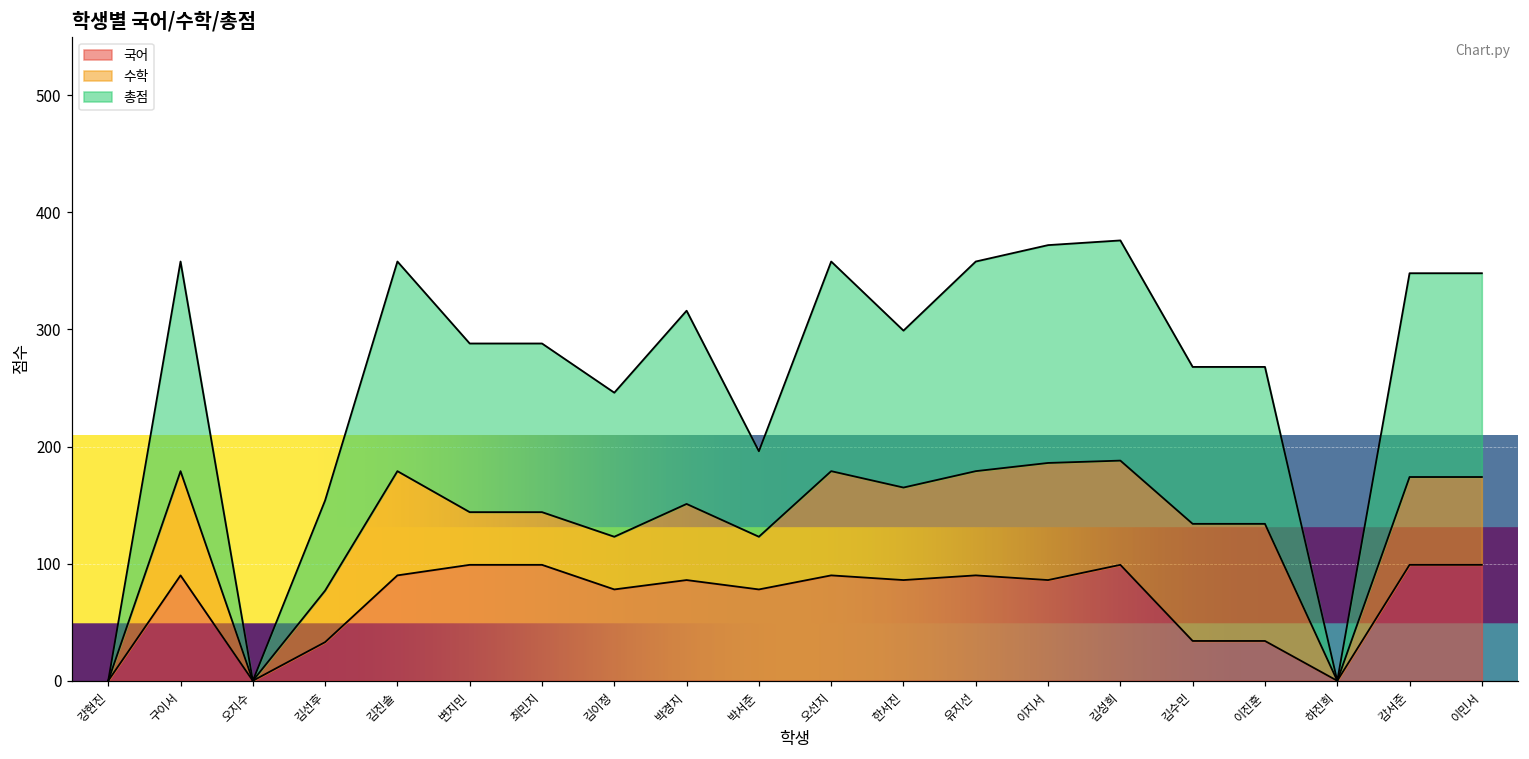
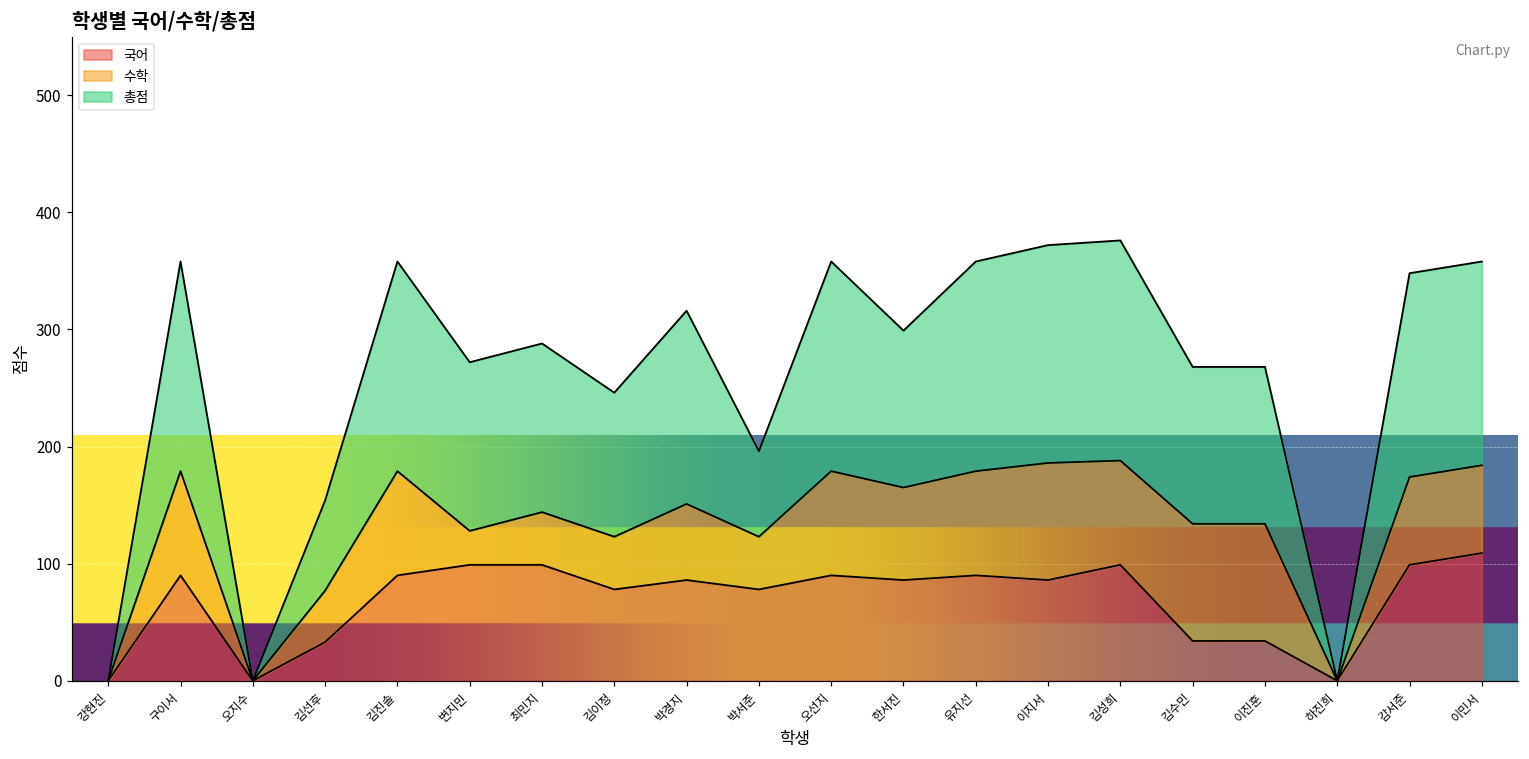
  {
    "국어": {
      "구이서": 90,
      "김선후": 33,
      "김진솔": 90,
      "변지민": 99,
      "최민지": 99,
      "김이정": 78,
      "박경지": 86,
      "박서준": 78,
      "오선지": 90,
      "한서진": 86,
      "유지선": 90,
      "이지서": 86,
      "김성희": 99,
      "김수민": 34,
      "이진훈": 34,
      "감서준": 99,
-     "이민서": 99
+     "이민서": 109
    },
    "수학": {
      "구이서": 89,
      "김선후": 44,
      "김진솔": 89,
-     "변지민": 45,
+     "변지민": 29,
      "최민지": 45,
      "김이정": 45,
      "박경지": 65,
      "박서준": 45,
      "오선지": 89,
      "한서진": 79,
      "유지선": 89,
      "이지서": 100,
      "김성희": 89,
      "김수민": 100,
      "이진훈": 100,
      "감서준": 75,
      "이민서": 75
    },
    "총점": {
      "구이서": 179,
      "김선후": 77,
      "김진솔": 179,
      "변지민": 144,
      "최민지": 144,
      "김이정": 123,
      "박경지": 165,
      "박서준": 73,
      "오선지": 179,
      "한서진": 134,
      "유지선": 179,
      "이지서": 186,
      "김성희": 188,
      "김수민": 134,
      "이진훈": 134,
      "감서준": 174,
      "이민서": 174
    }
  }
